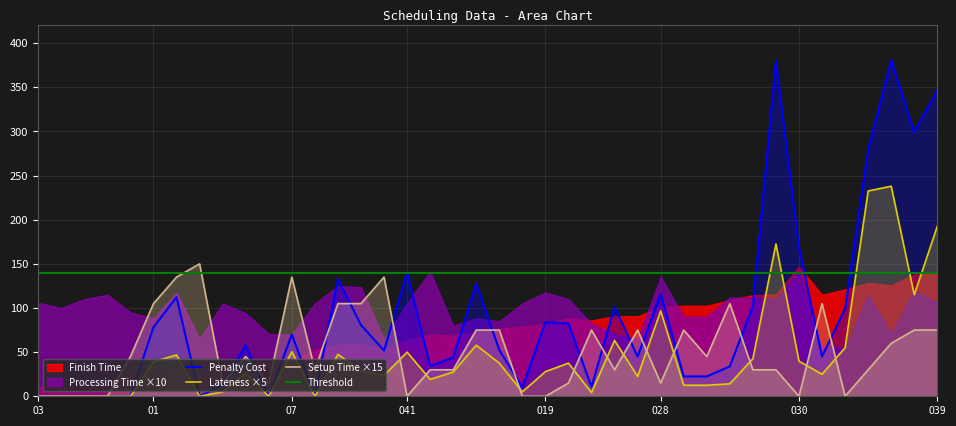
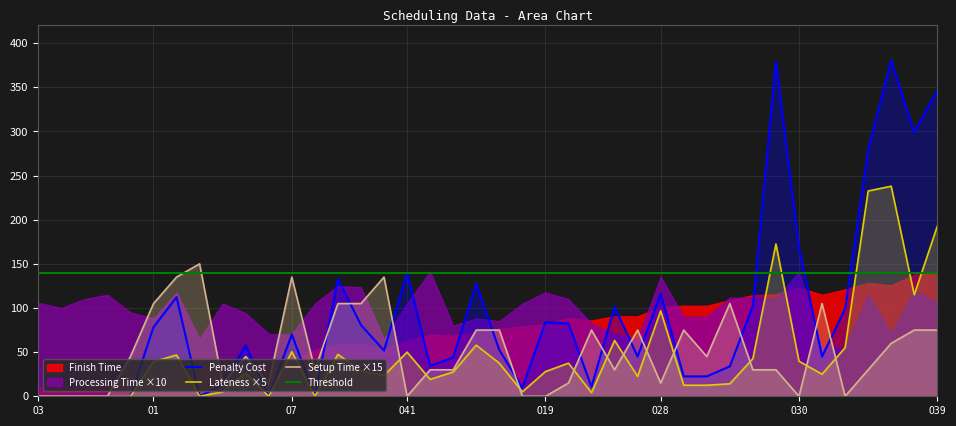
  {
    "Finish Time": {
      "O3": 10,
      "O41": 60,
      "O28": 100,
-     "O30": 150,
+     "O30": 120,
      "O39": 140
    },
    "Processing Time ×10": {
      "O3": 110,
      "O1": 90,
      "O41": 110,
      "O19": 120,
      "O28": 140,
      "O30": 140,
      "O39": 110
    },
    "Penalty Cost": {
      "O1": 80,
      "O41": 140,
      "O28": 120,
      "O30": 170,
      "O39": 350
    },
    "Lateness ×5": {
      "O7": 50,
      "O41": 50,
      "O19": 30,
      "O28": 100,
      "O30": 40,
      "O39": 190
    },
    "Setup Time ×15": {
      "O1": 110,
      "O7": 140,
      "O41": 0,
      "O19": 0,
      "O28": 20,
      "O30": 0,
      "O39": 80
    }
  }
